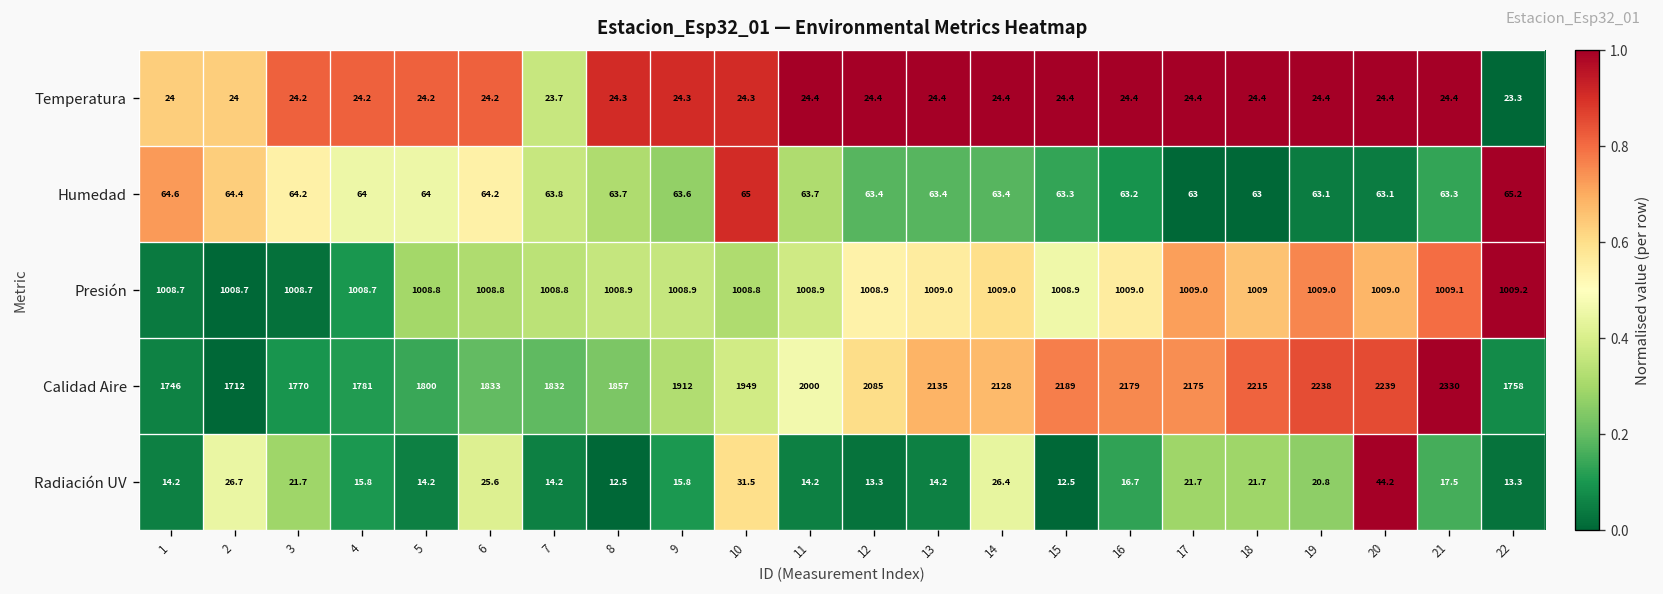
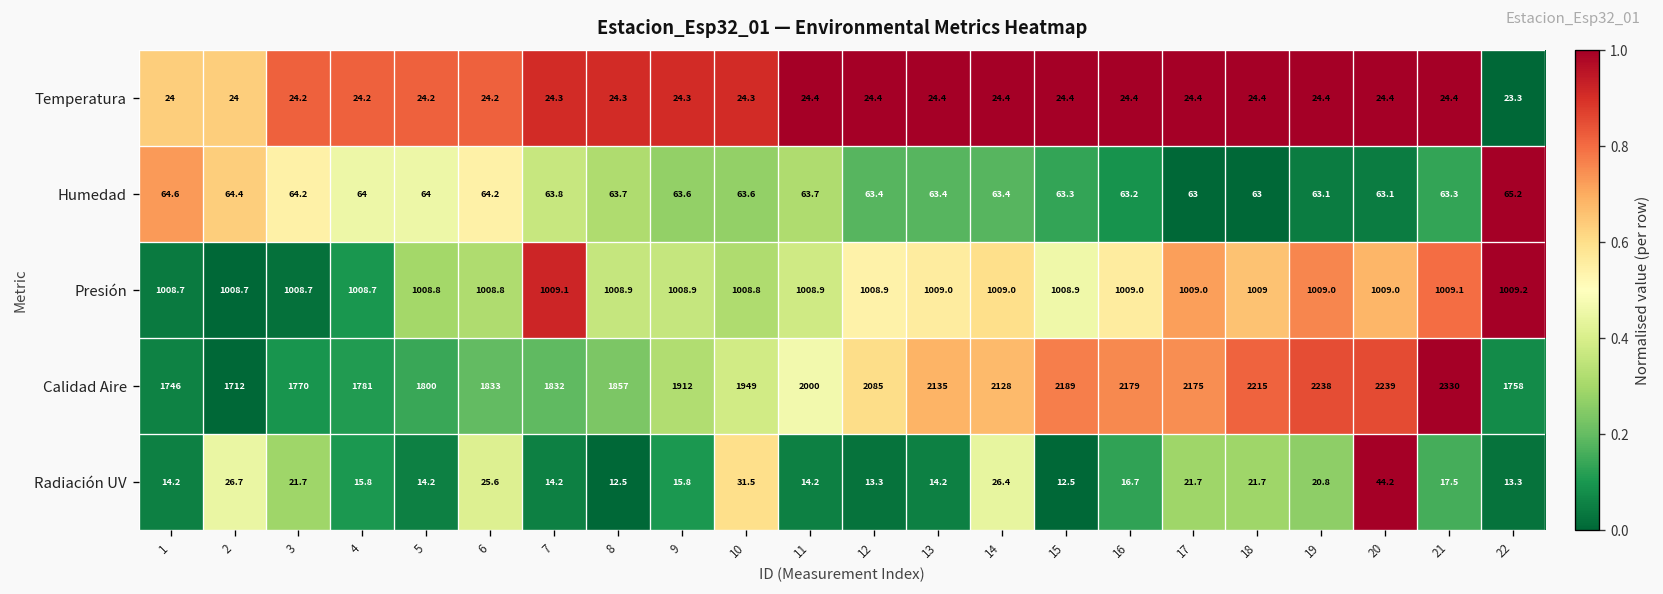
  {
    "Temperatura": {
      "1": 24,
      "2": 24,
      "3": 24.2,
      "4": 24.2,
      "5": 24.2,
      "6": 24.2,
-     "7": 23.7,
+     "7": 24.3,
      "8": 24.3,
      "9": 24.3,
      "10": 24.3,
      "11": 24.4,
      "12": 24.4,
      "13": 24.4,
      "14": 24.4,
      "15": 24.4,
      "16": 24.4,
      "17": 24.4,
      "18": 24.4,
      "19": 24.4,
      "20": 24.4,
      "21": 24.4,
      "22": 23.3
    },
    "Humedad": {
      "1": 64.6,
      "2": 64.4,
      "3": 64.2,
      "4": 64,
      "5": 64,
      "6": 64.2,
      "7": 63.8,
      "8": 63.7,
      "9": 63.6,
-     "10": 65,
+     "10": 63.6,
      "11": 63.7,
      "12": 63.4,
      "13": 63.4,
      "14": 63.4,
      "15": 63.3,
      "16": 63.2,
      "17": 63,
      "18": 63,
      "19": 63.1,
      "20": 63.1,
      "21": 63.3,
      "22": 65.2
    },
    "Presión": {
      "1": 1008.7,
      "2": 1008.7,
      "3": 1008.7,
      "4": 1008.7,
      "5": 1008.8,
      "6": 1008.8,
-     "7": 1008.8,
+     "7": 1009.1,
      "8": 1008.9,
      "9": 1008.9,
      "10": 1008.8,
      "11": 1008.9,
      "12": 1008.9,
      "13": 1009.0,
      "14": 1009.0,
      "15": 1008.9,
      "16": 1009.0,
      "17": 1009.0,
      "18": 1009,
      "19": 1009.0,
      "20": 1009.0,
      "21": 1009.1,
      "22": 1009.2
    },
    "Calidad Aire": {
      "1": 1746,
      "2": 1712,
      "3": 1770,
      "4": 1781,
      "5": 1800,
      "6": 1833,
      "7": 1832,
      "8": 1857,
      "9": 1912,
      "10": 1949,
      "11": 2000,
      "12": 2085,
      "13": 2135,
      "14": 2128,
      "15": 2189,
      "16": 2179,
      "17": 2175,
      "18": 2215,
      "19": 2238,
      "20": 2239,
      "21": 2330,
      "22": 1758
    },
    "Radiación UV": {
      "1": 14.2,
      "2": 26.7,
      "3": 21.7,
      "4": 15.8,
      "5": 14.2,
      "6": 25.6,
      "7": 14.2,
      "8": 12.5,
      "9": 15.8,
      "10": 31.5,
      "11": 14.2,
      "12": 13.3,
      "13": 14.2,
      "14": 26.4,
      "15": 12.5,
      "16": 16.7,
      "17": 21.7,
      "18": 21.7,
      "19": 20.8,
      "20": 44.2,
      "21": 17.5,
      "22": 13.3
    }
  }
